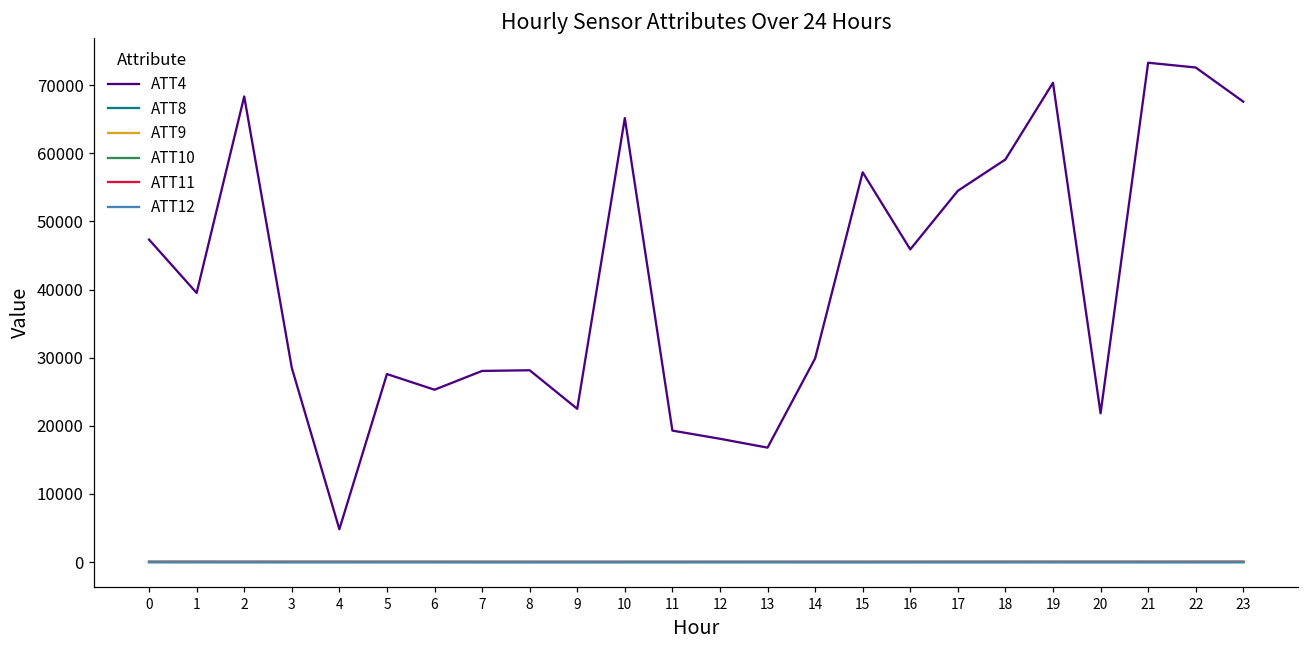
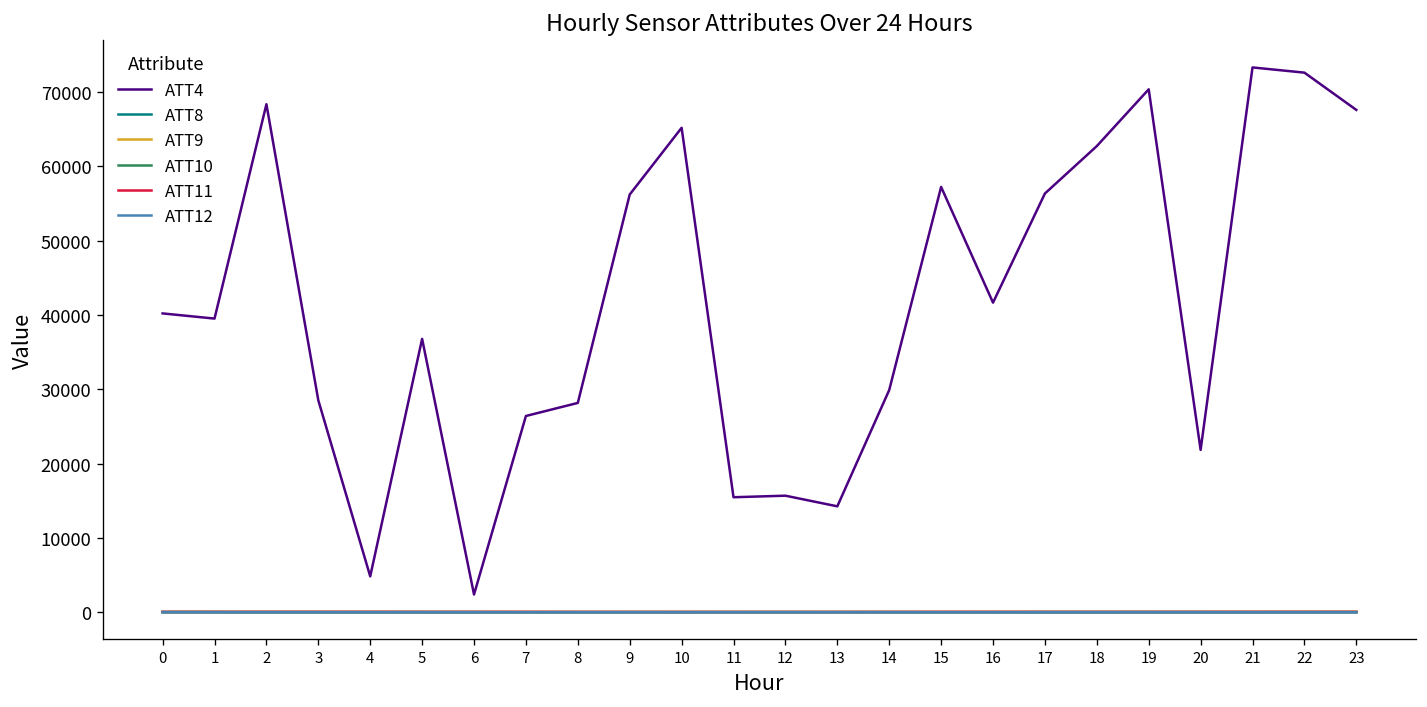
  {
    "ATT4": {
-     "0": 47000,
+     "0": 40000,
      "1": 40000,
      "2": 68000,
      "3": 29000,
      "4": 5000,
-     "5": 28000,
-     "6": 25000,
-     "7": 28000,
+     "5": 37000,
+     "6": 2000,
+     "7": 26000,
      "8": 28000,
-     "9": 23000,
+     "9": 56000,
      "10": 65000,
-     "11": 19000,
-     "12": 18000,
-     "13": 17000,
+     "11": 15000,
+     "12": 16000,
+     "13": 14000,
      "14": 30000,
      "15": 57000,
-     "16": 46000,
-     "17": 55000,
-     "18": 59000,
+     "16": 42000,
+     "17": 56000,
+     "18": 63000,
      "19": 70000,
      "20": 22000,
      "21": 73000,
      "22": 73000,
      "23": 68000
    },
    "ATT12": {
      "0": 0,
      "1": 0,
      "2": 0,
      "3": 0,
      "4": 0,
      "5": 0,
      "6": 0,
      "7": 0,
      "8": 0,
      "9": 0,
      "10": 0,
      "11": 0,
      "12": 0,
      "13": 0,
      "14": 0,
      "15": 0,
      "16": 0,
      "17": 0,
      "18": 0,
      "19": 0,
      "20": 0,
      "21": 0,
      "22": 0,
      "23": 0
    }
  }
